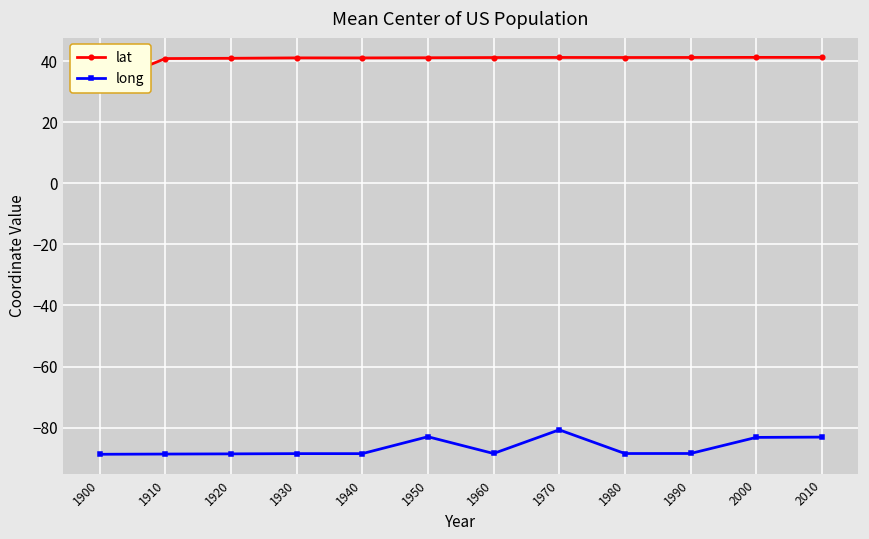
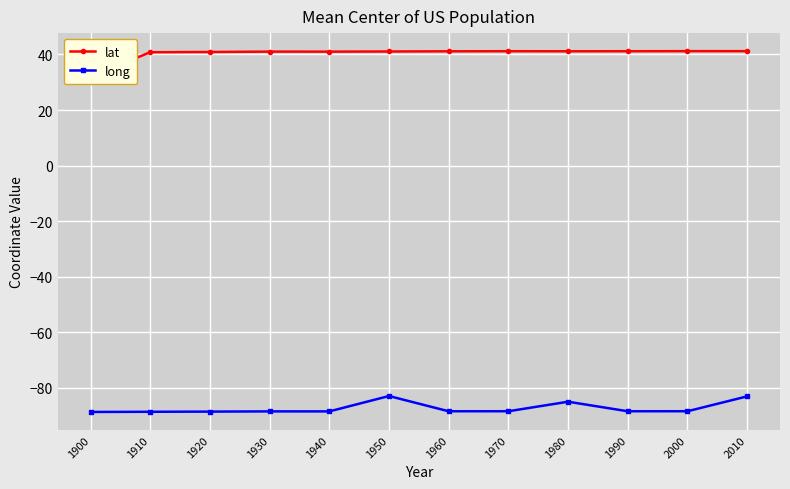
  {
    "lat": {
      "1910": 41,
      "1920": 41,
      "1930": 41,
      "1940": 41,
      "1950": 41,
      "1960": 41,
      "1970": 41,
      "1980": 41,
      "1990": 41,
      "2000": 41,
      "2010": 41
    },
    "long": {
      "1900": -89,
      "1910": -89,
      "1920": -89,
      "1930": -89,
      "1940": -89,
      "1950": -83,
      "1960": -88,
-     "1970": -81,
-     "1980": -88,
+     "1970": -88,
+     "1980": -85,
      "1990": -88,
-     "2000": -83,
+     "2000": -88,
      "2010": -83
    }
  }
